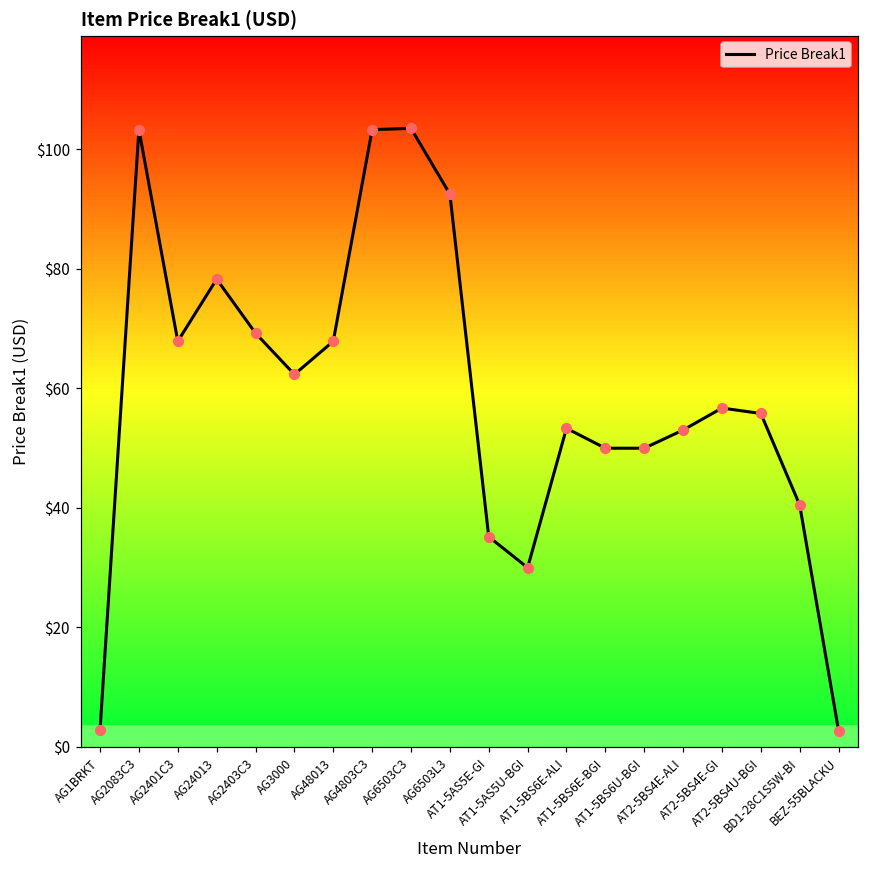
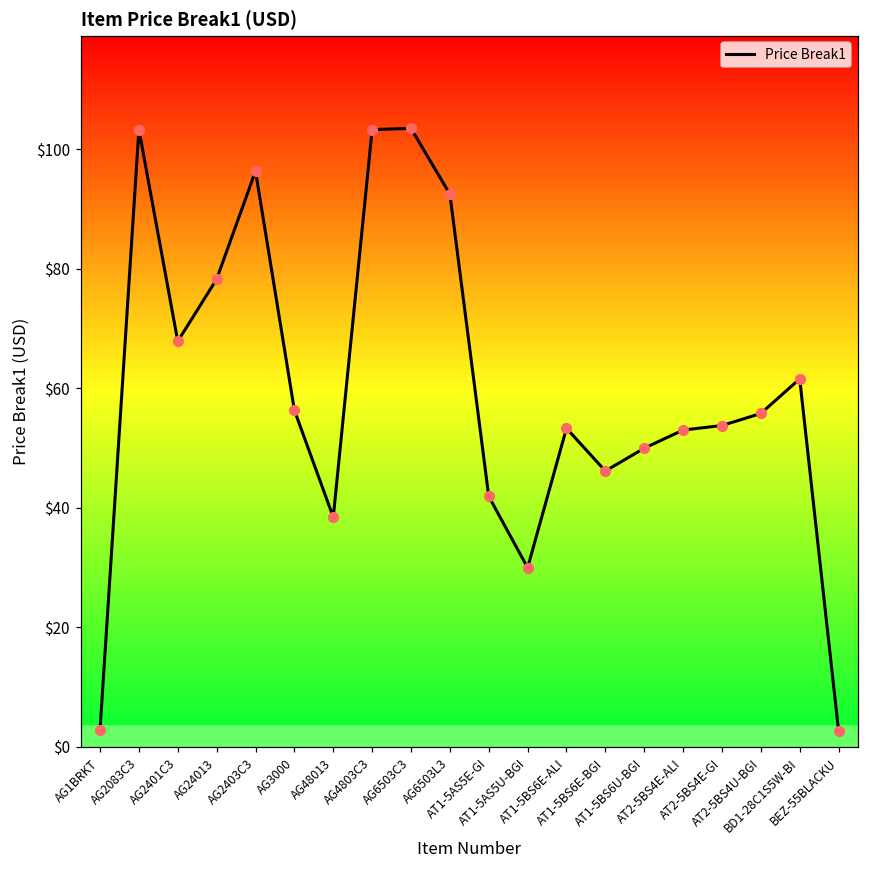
  {
    "AG1BRKT": "$3",
    "AG2083C3": "$103",
    "AG2401C3": "$68",
    "AG24013": "$78",
-   "AG2403C3": "$69",
-   "AG3000": "$62",
-   "AG48013": "$68",
+   "AG2403C3": "$96",
+   "AG3000": "$56",
+   "AG48013": "$38",
    "AG4803C3": "$103",
    "AG6503C3": "$103",
    "AG6503L3": "$92",
-   "AT1-5AS5E-GI": "$35",
+   "AT1-5AS5E-GI": "$42",
    "AT1-5AS5U-BGI": "$30",
    "AT1-5BS6E-ALI": "$53",
-   "AT1-5BS6E-BGI": "$50",
+   "AT1-5BS6E-BGI": "$46",
    "AT1-5BS6U-BGI": "$50",
    "AT2-5BS4E-ALI": "$53",
-   "AT2-5BS4E-GI": "$57",
+   "AT2-5BS4E-GI": "$54",
    "AT2-5BS4U-BGI": "$56",
-   "BD1-28C1S5W-BI": "$40",
+   "BD1-28C1S5W-BI": "$62",
    "BEZ-55BLACKU": "$3"
  }
